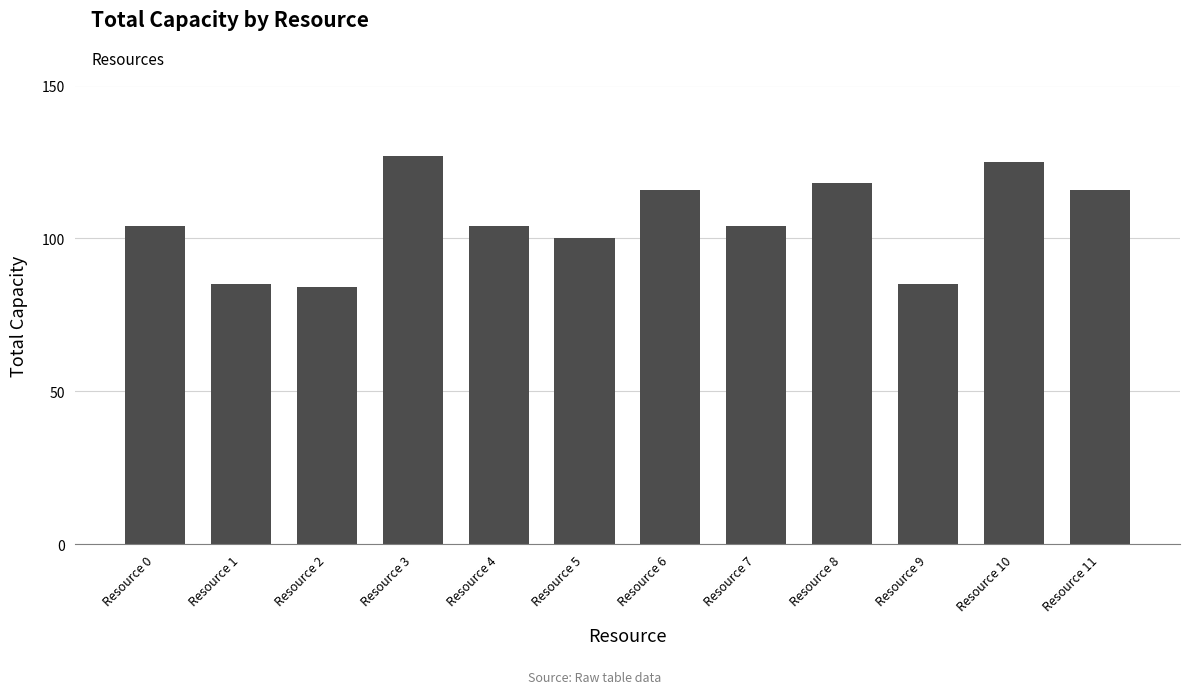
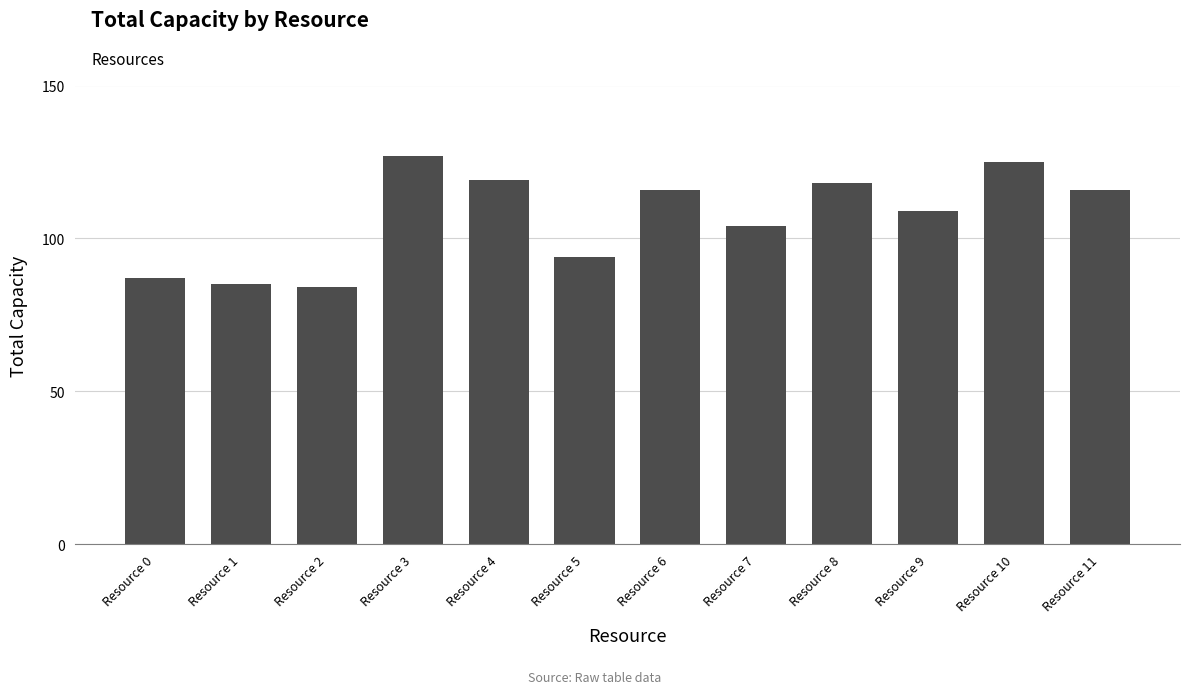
  {
-   "Resource 0": 104,
+   "Resource 0": 87,
    "Resource 1": 85,
    "Resource 2": 84,
    "Resource 3": 127,
-   "Resource 4": 104,
-   "Resource 5": 100,
+   "Resource 4": 119,
+   "Resource 5": 94,
    "Resource 6": 116,
    "Resource 7": 104,
    "Resource 8": 118,
-   "Resource 9": 85,
+   "Resource 9": 109,
    "Resource 10": 125,
    "Resource 11": 116
  }
